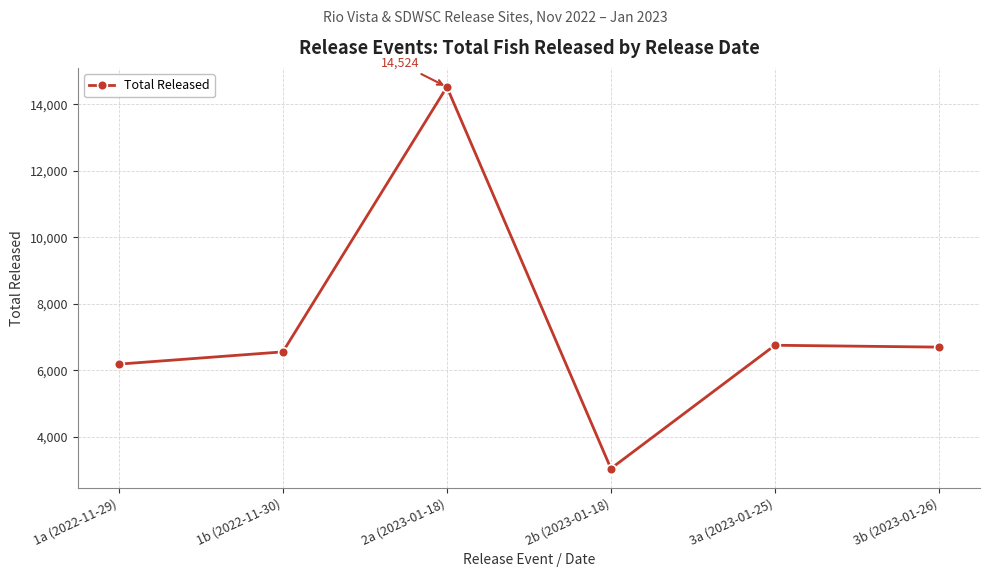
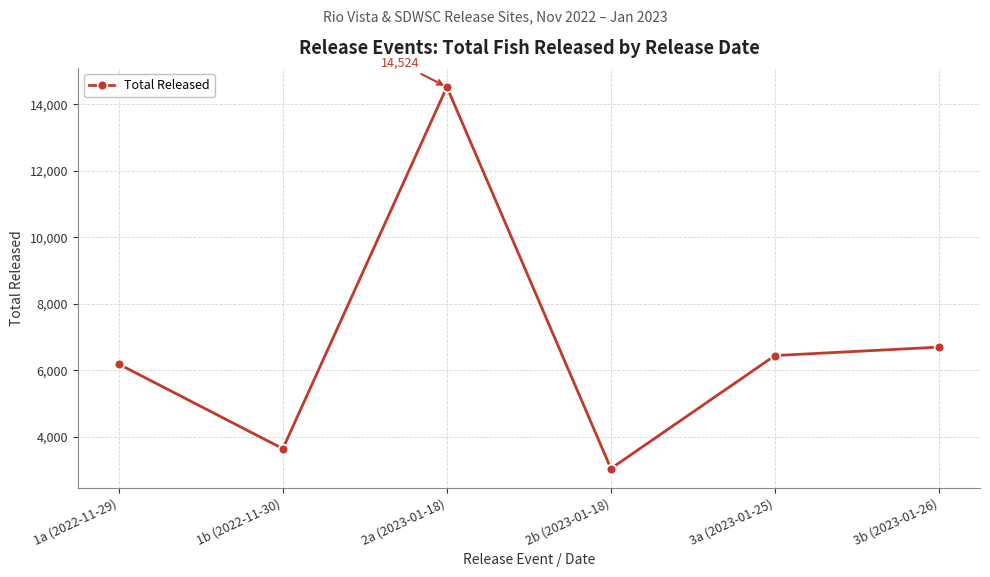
  {
    "1a (2022-11-29)": "6,200",
-   "1b (2022-11-30)": "6,600",
+   "1b (2022-11-30)": "3,600",
    "2b (2023-01-18)": "3,000",
-   "3a (2023-01-25)": "6,800",
+   "3a (2023-01-25)": "6,400",
    "3b (2023-01-26)": "6,700"
  }
